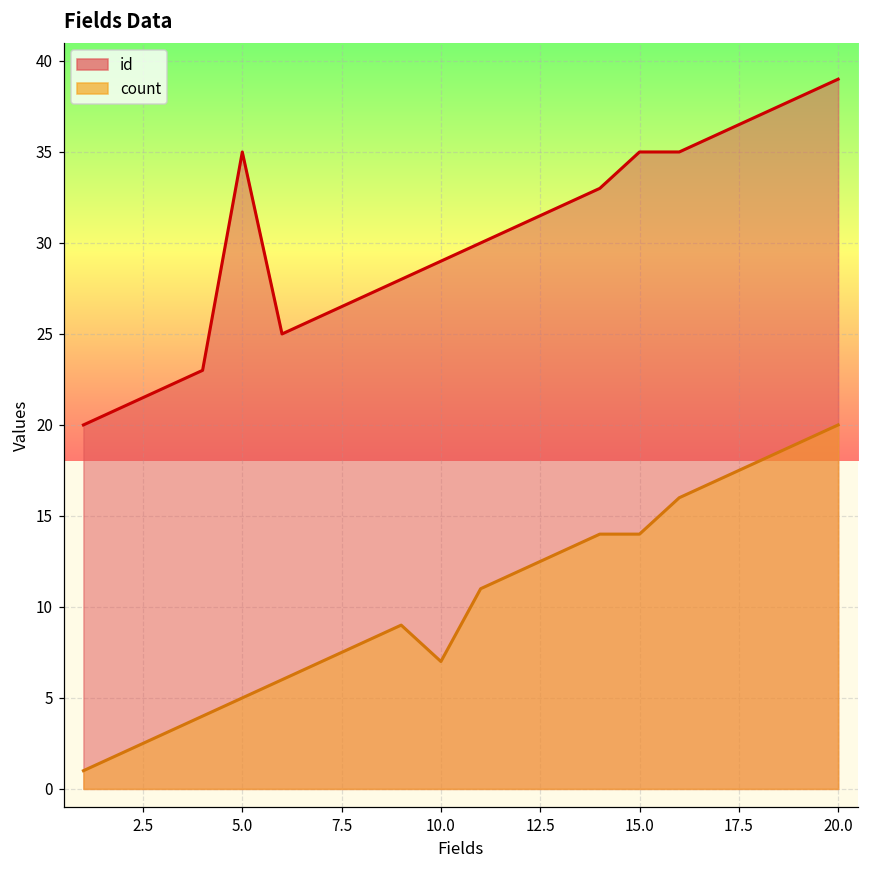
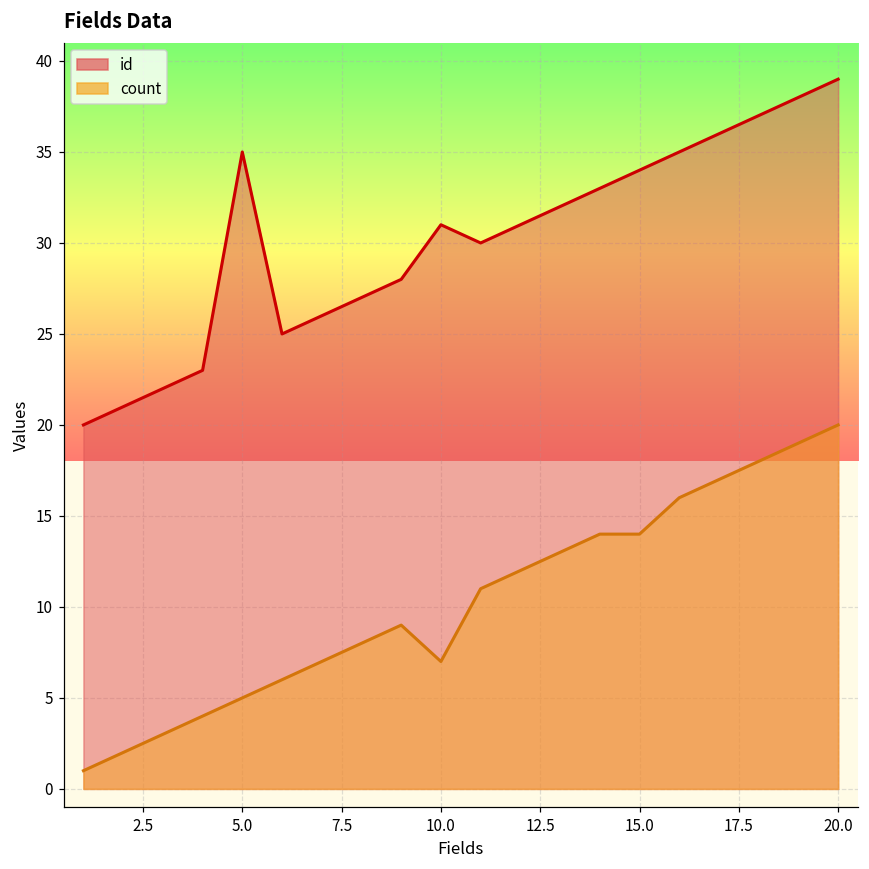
  {
    "id": {
      "5.0": 35,
-     "10.0": 29,
-     "15.0": 35,
+     "10.0": 31,
+     "15.0": 34,
      "20.0": 39
    },
    "count": {
      "5.0": 5,
      "10.0": 7,
      "15.0": 14,
      "20.0": 20
    }
  }
